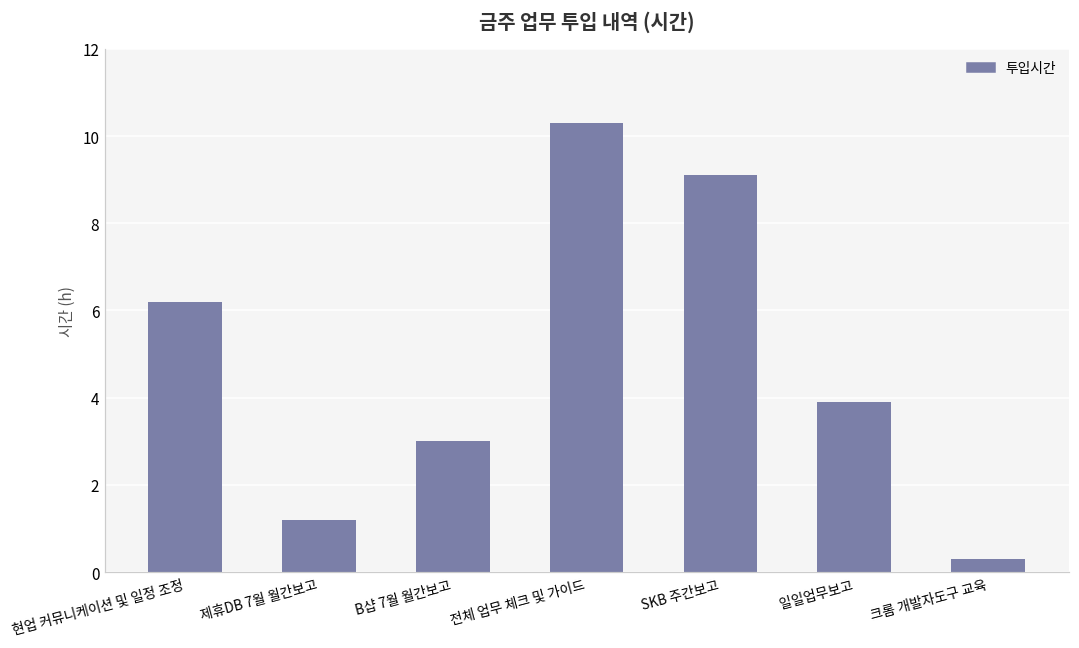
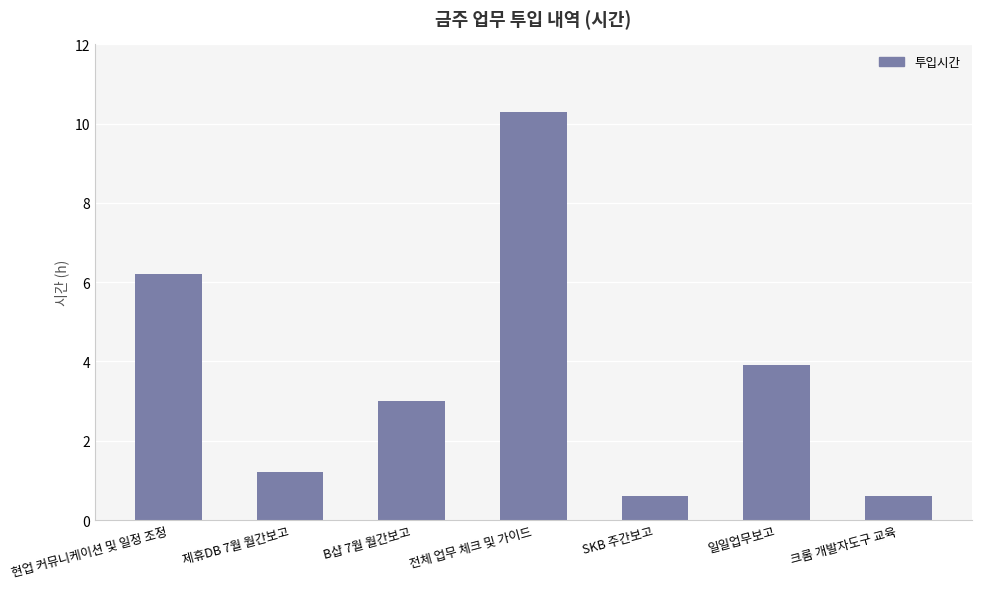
  {
    "현업 커뮤니케이션 및 일정 조정": 6.2,
    "제휴DB 7월 월간보고": 1.2,
    "B샵 7월 월간보고": 3.0,
    "전체 업무 체크 및 가이드": 10.3,
-   "SKB 주간보고": 9.1,
+   "SKB 주간보고": 0.6,
    "일일업무보고": 3.9,
-   "크롬 개발자도구 교육": 0.3
+   "크롬 개발자도구 교육": 0.6
  }
